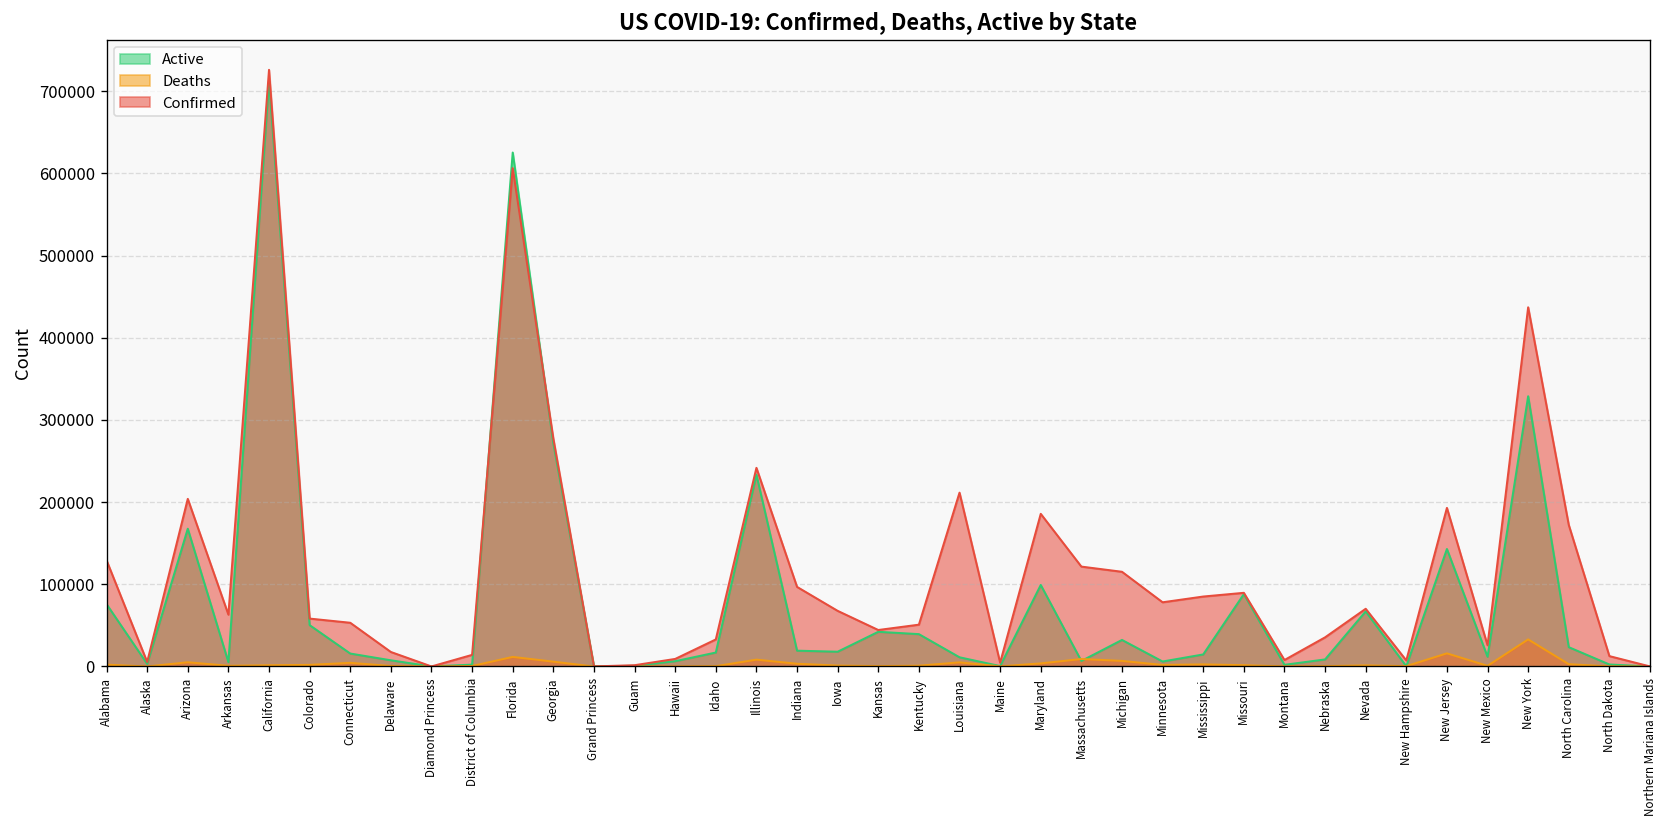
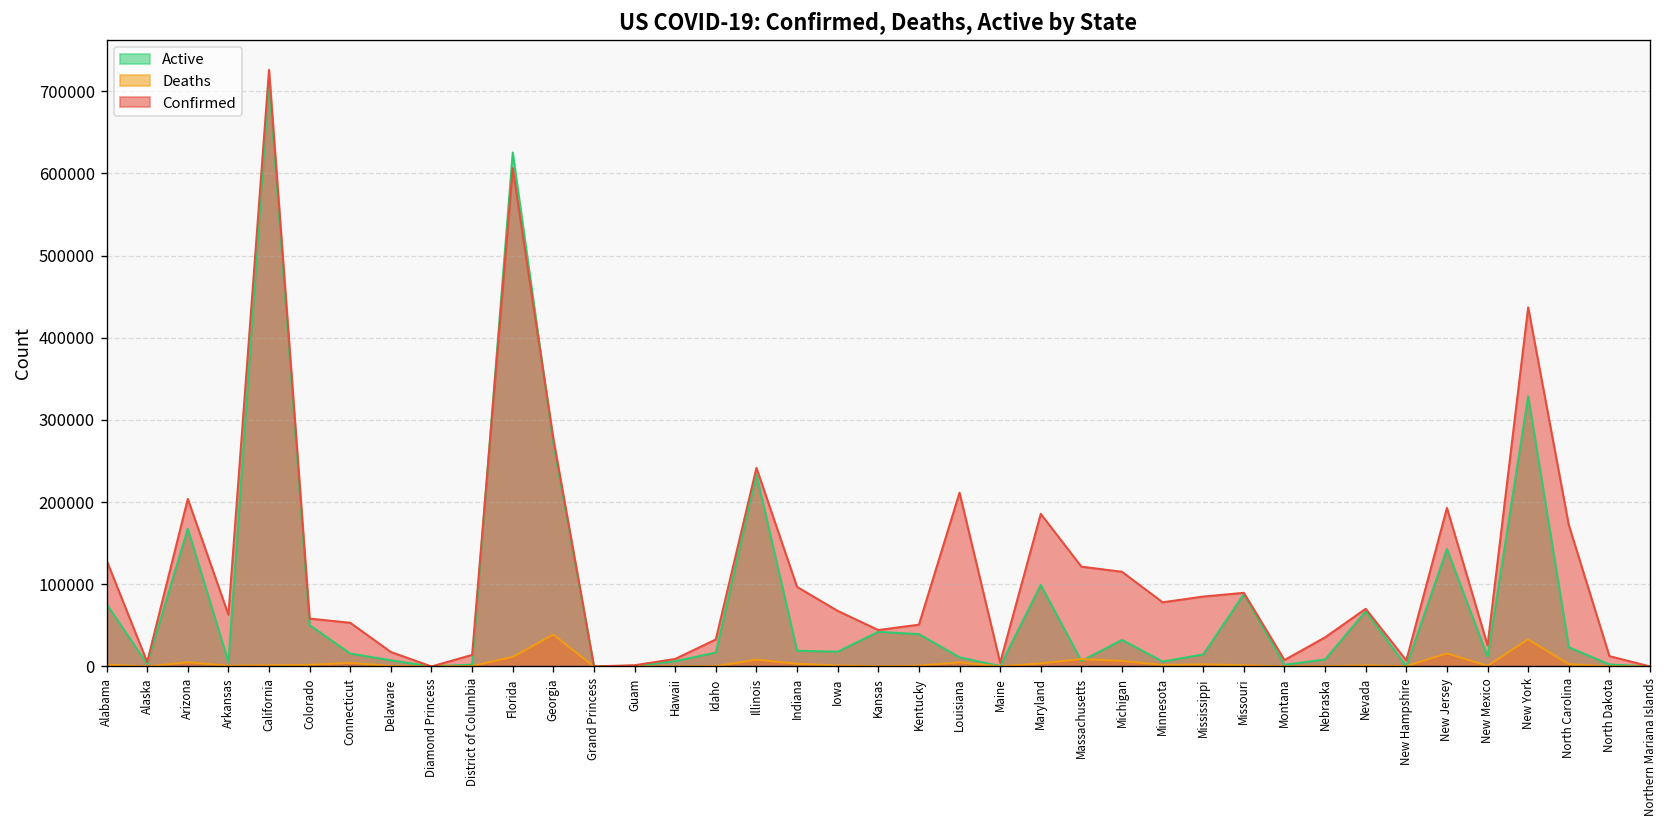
  {
    "Active": {
      "Alabama": 80000,
      "Arizona": 170000,
      "Arkansas": 10000,
      "California": 710000,
      "Colorado": 50000,
      "Connecticut": 20000,
      "Delaware": 10000,
      "Florida": 630000,
      "Georgia": 270000,
      "Idaho": 20000,
      "Illinois": 230000,
      "Indiana": 20000,
      "Iowa": 20000,
      "Kentucky": 40000,
      "Louisiana": 10000,
      "Maryland": 100000,
      "Michigan": 30000,
      "Minnesota": 10000,
      "Mississippi": 10000,
      "Nebraska": 10000,
      "New Jersey": 140000,
      "New Mexico": 10000,
      "New York": 330000,
      "North Carolina": 20000
    },
    "Deaths": {
      "Alabama": 0,
      "Arizona": 10000,
      "Arkansas": 0,
      "California": 0,
      "Colorado": 0,
      "Connecticut": 0,
      "Delaware": 0,
      "Florida": 10000,
-     "Georgia": 10000,
+     "Georgia": 40000,
      "Hawaii": 0,
      "Idaho": 0,
      "Illinois": 10000,
      "Indiana": 0,
      "Iowa": 0,
      "Kansas": 0,
      "Kentucky": 0,
      "Louisiana": 10000,
      "Maryland": 0,
      "Michigan": 10000,
      "Minnesota": 0,
      "Mississippi": 0,
      "Missouri": 0,
      "Nebraska": 0,
      "Nevada": 0,
      "New Jersey": 20000,
      "New Mexico": 0,
      "New York": 30000,
      "North Carolina": 0
    },
    "Confirmed": {
      "Alabama": 130000,
      "Arizona": 200000,
      "Arkansas": 60000,
      "California": 730000,
      "Colorado": 60000,
      "Connecticut": 50000,
      "Delaware": 20000,
      "District of Columbia": 10000,
      "Florida": 610000,
      "Georgia": 280000,
      "Idaho": 30000,
      "Illinois": 240000,
      "Indiana": 100000,
      "Iowa": 70000,
      "Kentucky": 50000,
      "Louisiana": 210000,
      "Maine": 0,
      "Maryland": 190000,
      "Massachusetts": 120000,
      "Michigan": 120000,
      "Minnesota": 80000,
      "Mississippi": 90000,
      "Montana": 10000,
      "Nebraska": 40000,
      "New Hampshire": 10000,
      "New Jersey": 190000,
      "New Mexico": 30000,
      "New York": 440000,
      "North Carolina": 170000,
      "North Dakota": 10000
    }
  }
